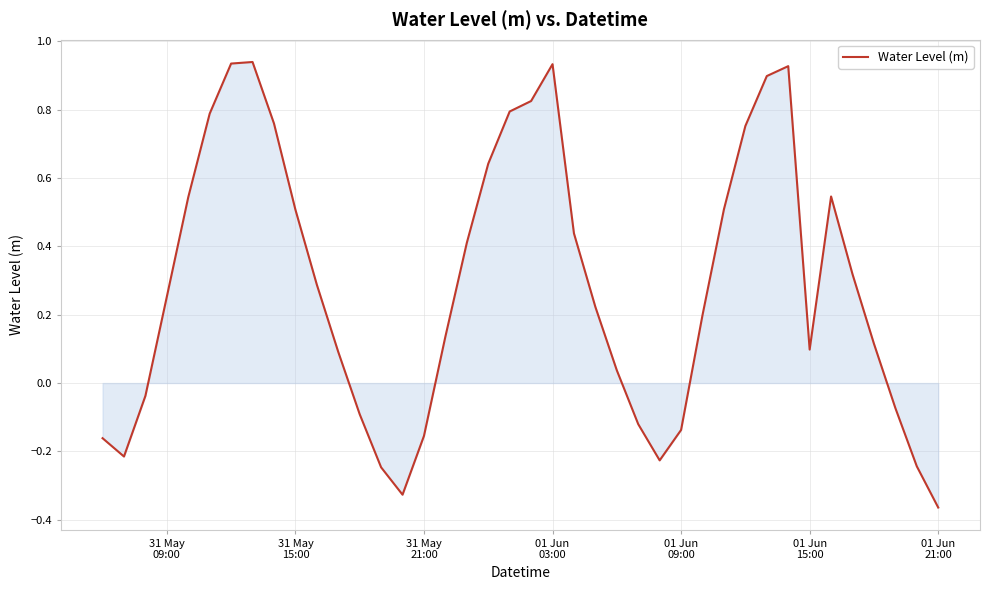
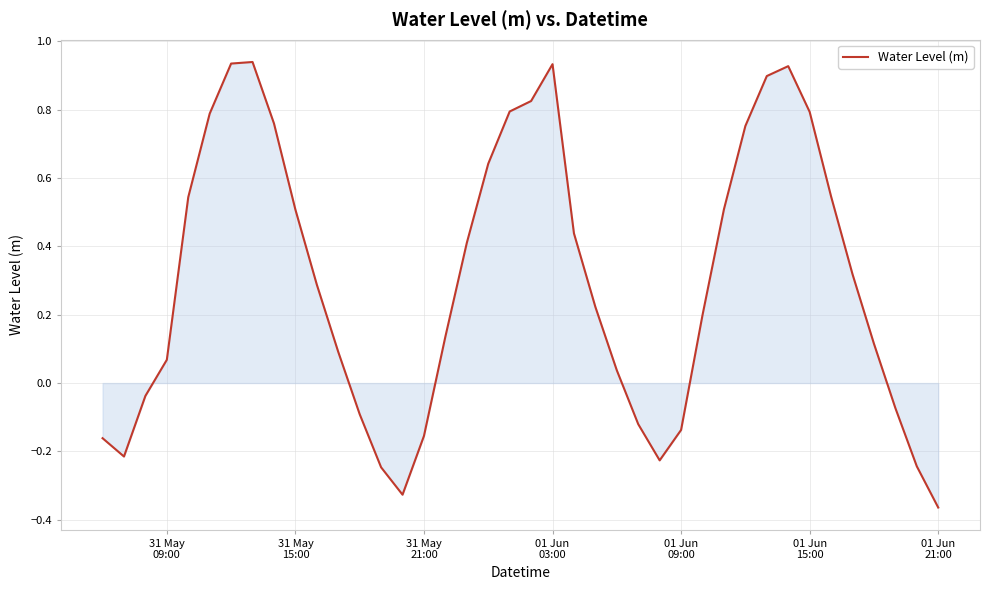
  {
    "Water Level (m)": {
-     "31 May 09:00": 0.25,
+     "31 May 09:00": 0.07,
      "31 May 21:00": -0.15,
      "01 Jun 09:00": -0.14,
-     "01 Jun 15:00": 0.10,
+     "01 Jun 15:00": 0.79,
      "01 Jun 21:00": -0.36
    }
  }
